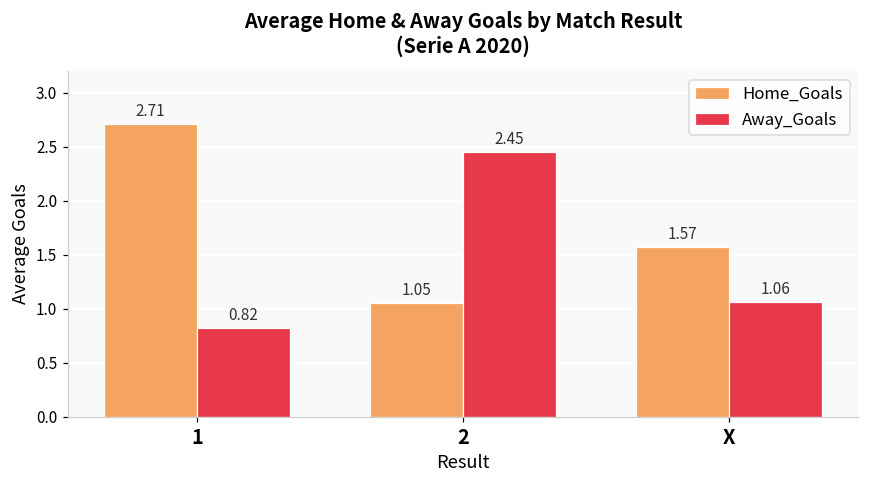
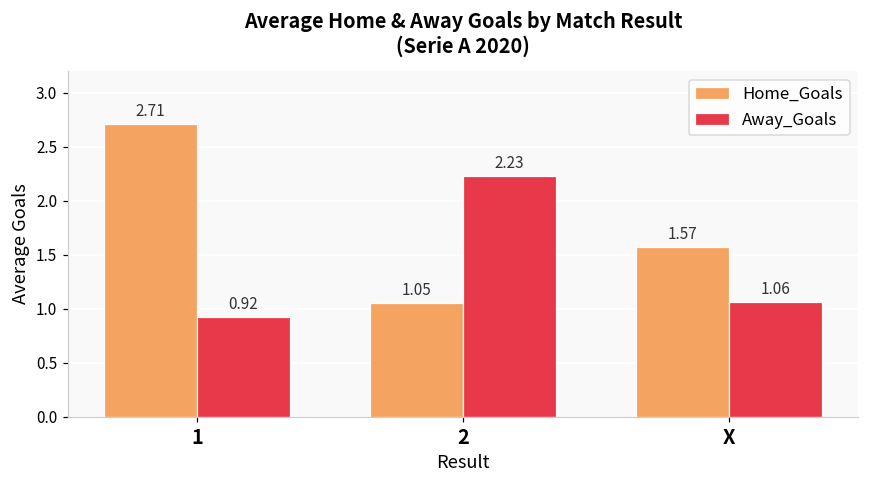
  {
    "Home_Goals": {
      "1": 2.71,
      "2": 1.05,
      "X": 1.57
    },
    "Away_Goals": {
-     "1": 0.82,
-     "2": 2.45,
+     "1": 0.92,
+     "2": 2.23,
      "X": 1.06
    }
  }
